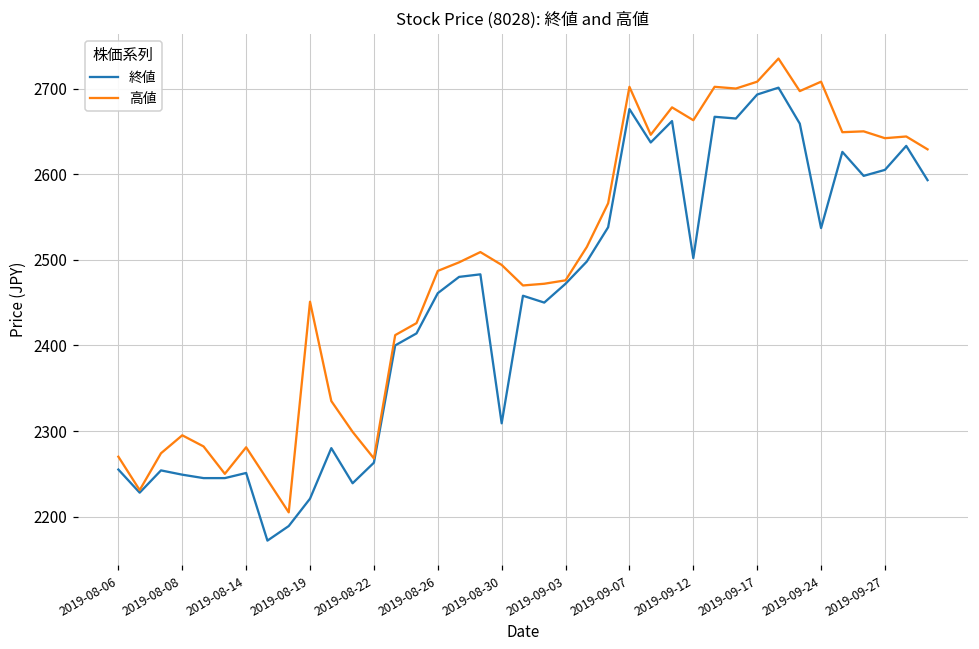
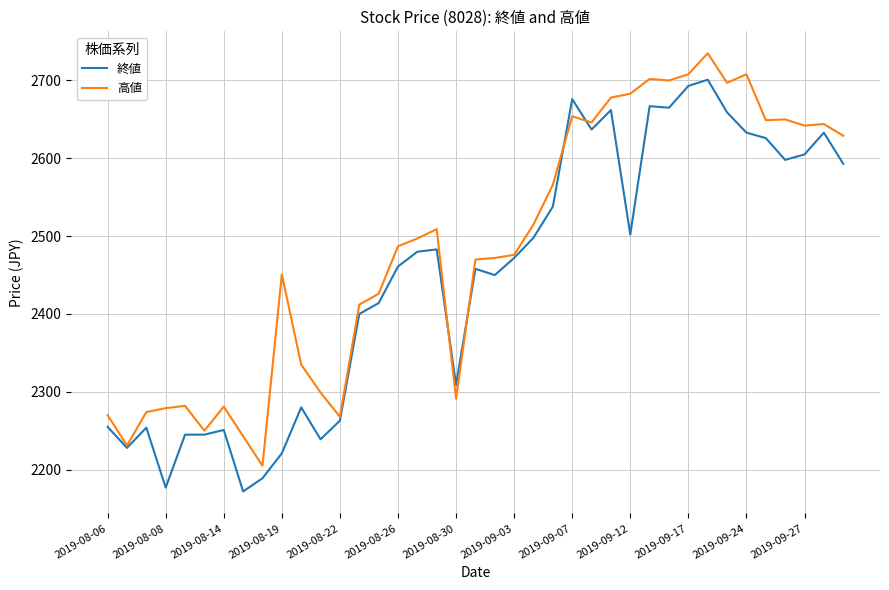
  {
    "終値": {
-     "2019-08-08": 2250,
+     "2019-08-08": 2180,
      "2019-08-14": 2250,
      "2019-08-19": 2220,
      "2019-08-22": 2260,
      "2019-08-30": 2310,
      "2019-09-07": 2680,
      "2019-09-12": 2500,
-     "2019-09-24": 2540,
+     "2019-09-24": 2630,
      "2019-09-27": 2610
    },
    "高値": {
-     "2019-08-08": 2300,
+     "2019-08-08": 2280,
      "2019-08-14": 2280,
      "2019-08-19": 2450,
      "2019-08-22": 2270,
-     "2019-08-30": 2490,
-     "2019-09-07": 2700,
-     "2019-09-12": 2660,
+     "2019-08-30": 2290,
+     "2019-09-07": 2650,
+     "2019-09-12": 2680,
      "2019-09-24": 2710,
      "2019-09-27": 2640
    }
  }
